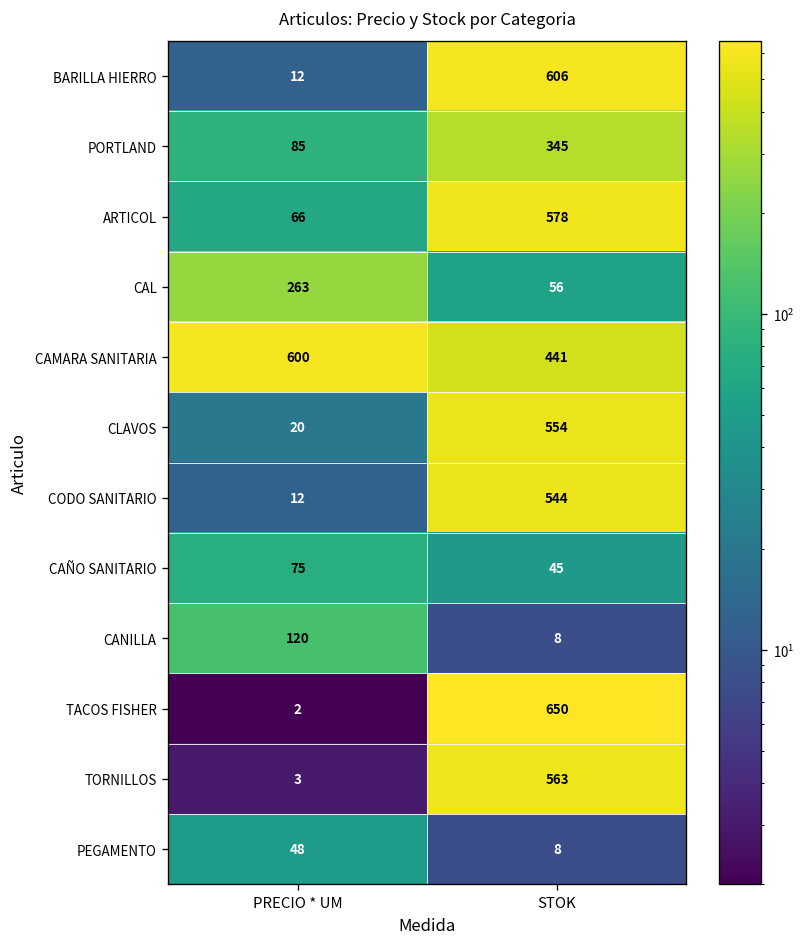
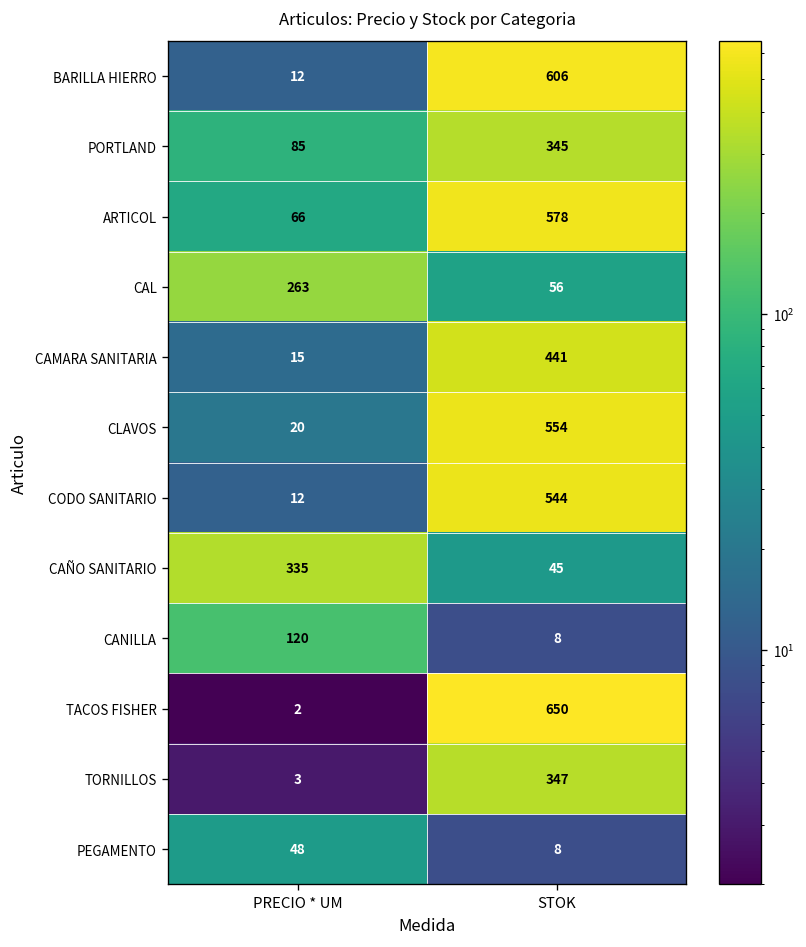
  {
    "BARILLA HIERRO": {
      "PRECIO * UM": 12,
      "STOK": 606
    },
    "PORTLAND": {
      "PRECIO * UM": 85,
      "STOK": 345
    },
    "ARTICOL": {
      "PRECIO * UM": 66,
      "STOK": 578
    },
    "CAL": {
      "PRECIO * UM": 263,
      "STOK": 56
    },
    "CAMARA SANITARIA": {
-     "PRECIO * UM": 600,
+     "PRECIO * UM": 15,
      "STOK": 441
    },
    "CLAVOS": {
      "PRECIO * UM": 20,
      "STOK": 554
    },
    "CODO SANITARIO": {
      "PRECIO * UM": 12,
      "STOK": 544
    },
    "CAÑO SANITARIO": {
-     "PRECIO * UM": 75,
+     "PRECIO * UM": 335,
      "STOK": 45
    },
    "CANILLA": {
      "PRECIO * UM": 120,
      "STOK": 8
    },
    "TACOS FISHER": {
      "PRECIO * UM": 2,
      "STOK": 650
    },
    "TORNILLOS": {
      "PRECIO * UM": 3,
-     "STOK": 563
+     "STOK": 347
    },
    "PEGAMENTO": {
      "PRECIO * UM": 48,
      "STOK": 8
    }
  }
